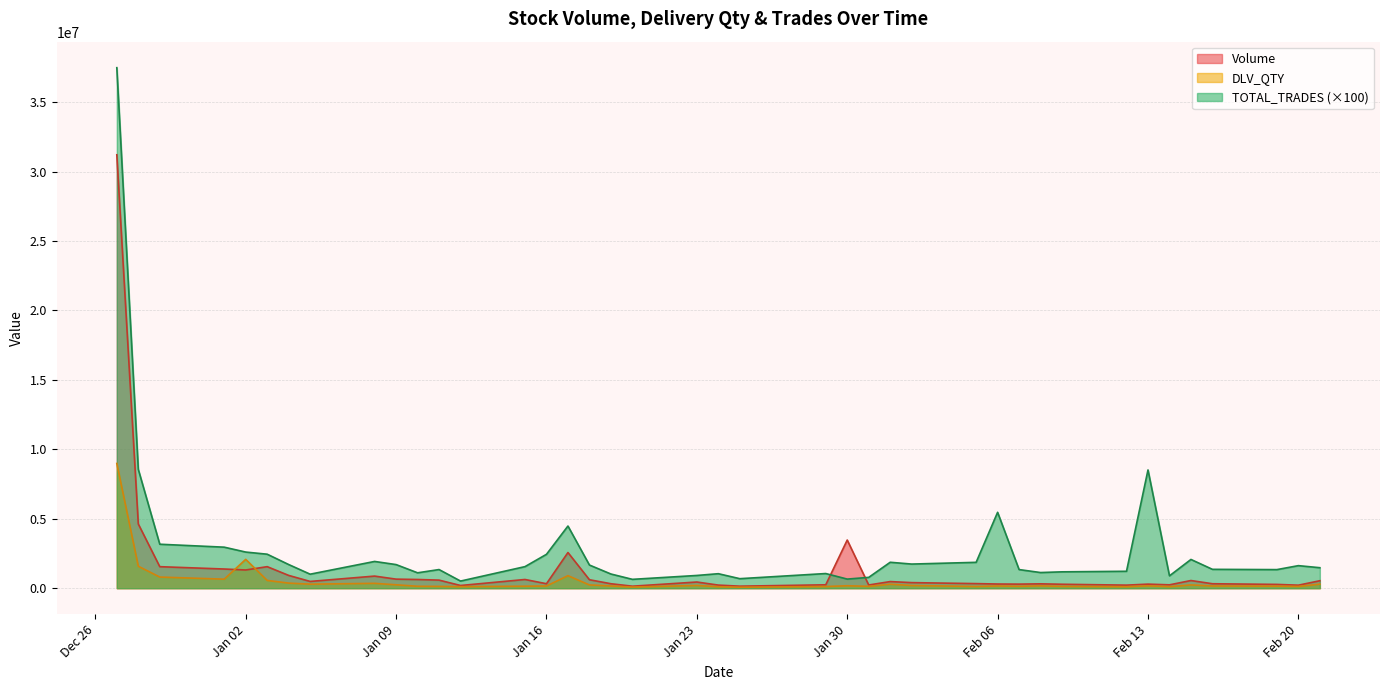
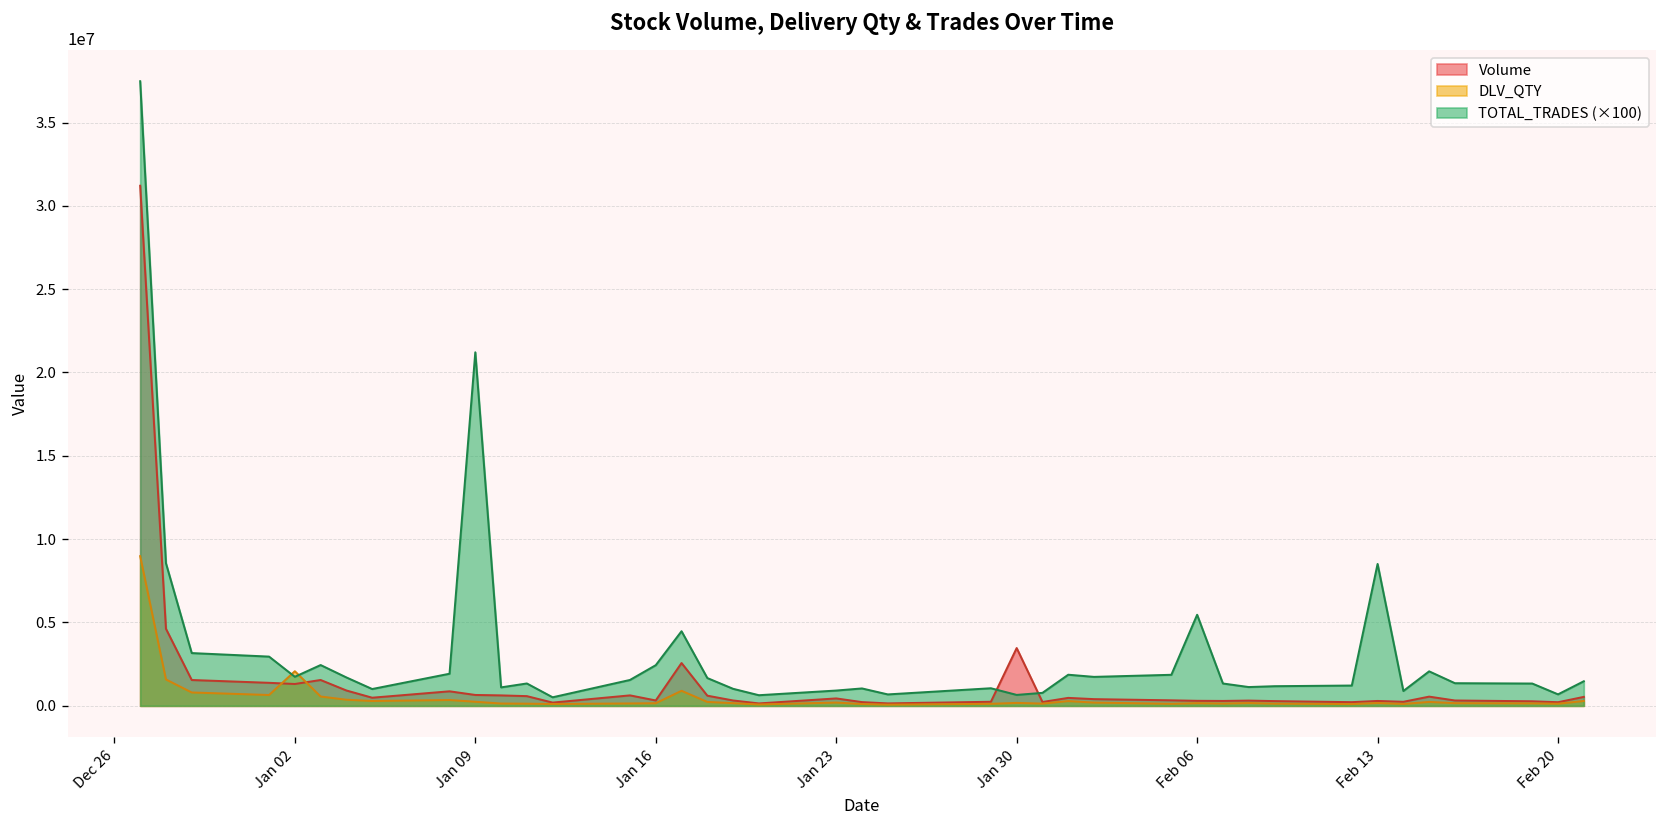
  {
    "Volume": {
      "Jan 02": 1300000,
      "Jan 09": 700000,
      "Jan 23": 400000,
      "Jan 30": 3500000
    },
    "DLV_QTY": {
      "Jan 02": 2100000,
      "Jan 09": 200000,
      "Jan 23": 200000,
      "Jan 30": 200000
    },
    "TOTAL_TRADES (×100)": {
-     "Jan 02": 2600000,
-     "Jan 09": 1700000,
+     "Jan 02": 1700000,
+     "Jan 09": 21200000,
      "Jan 16": 2400000,
      "Jan 23": 900000,
      "Jan 30": 700000,
      "Feb 06": 5500000,
      "Feb 13": 8500000,
-     "Feb 20": 1600000
+     "Feb 20": 700000
    }
  }
